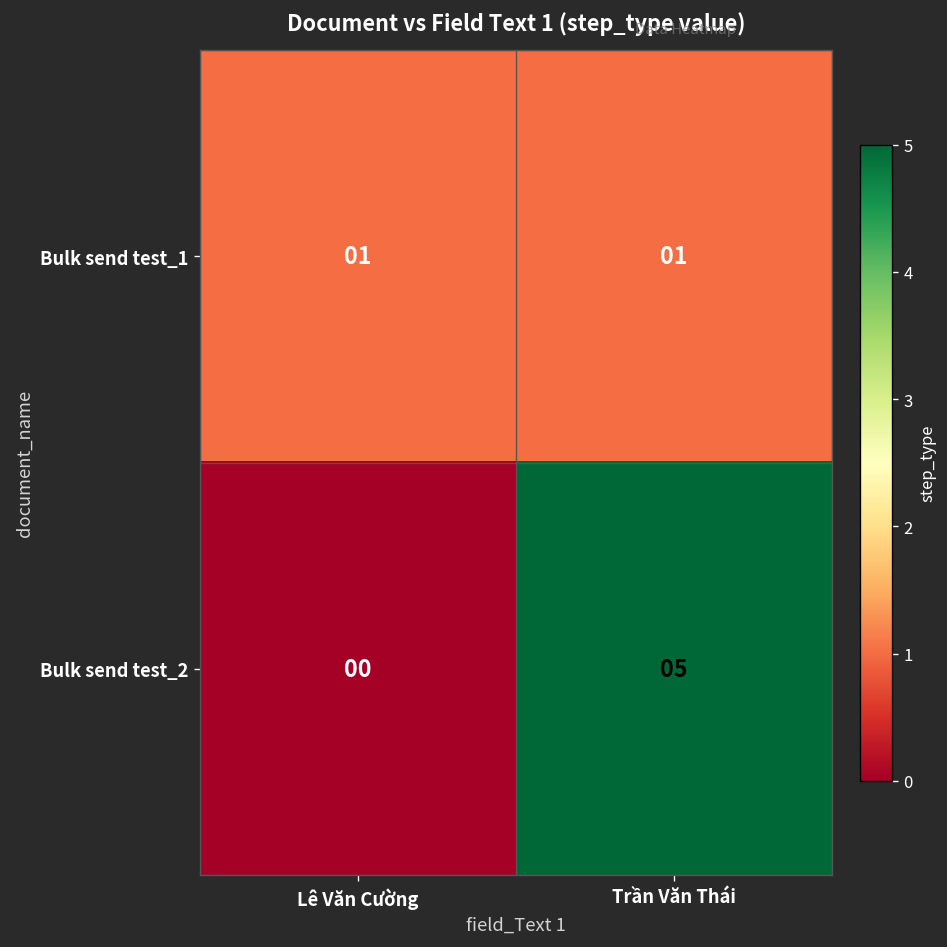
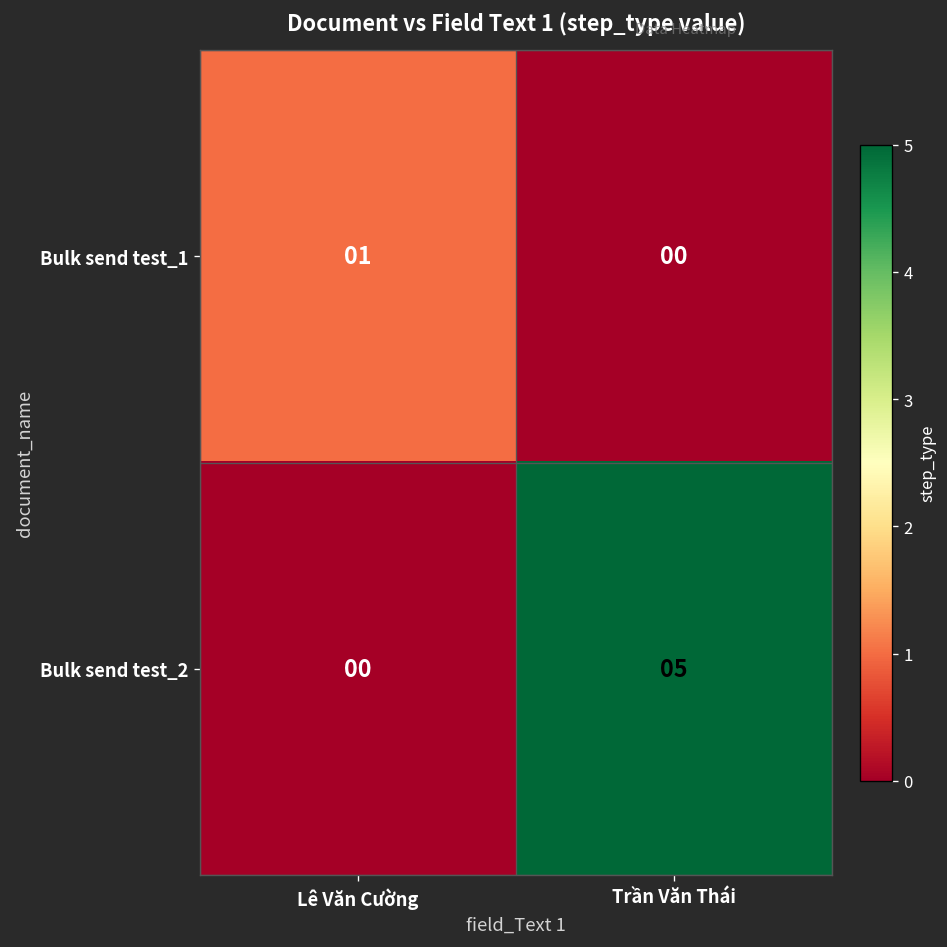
  {
    "Bulk send test_1": {
      "Lê Văn Cường": "01",
-     "Trần Văn Thái": "01"
+     "Trần Văn Thái": "00"
    },
    "Bulk send test_2": {
      "Lê Văn Cường": "00",
      "Trần Văn Thái": "05"
    }
  }
